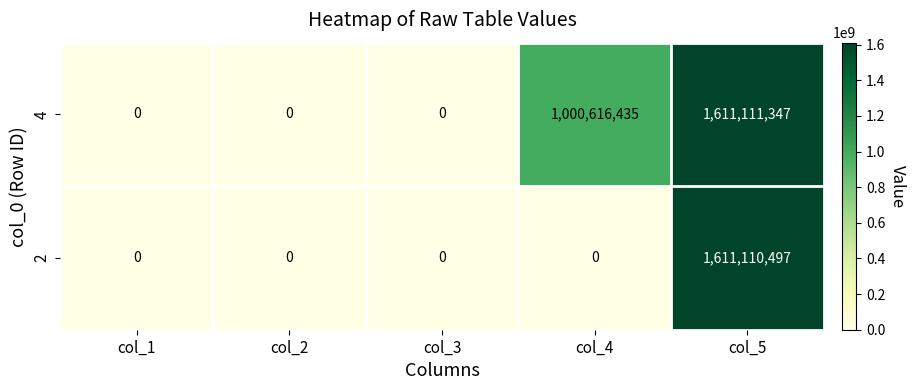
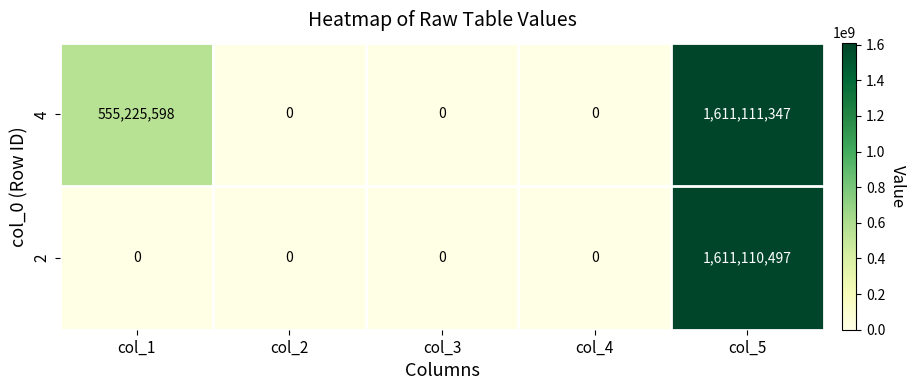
  {
    "4": {
-     "col_1": "0",
+     "col_1": "555,225,598",
      "col_2": "0",
      "col_3": "0",
-     "col_4": "1,000,616,435",
+     "col_4": "0",
      "col_5": "1,611,111,347"
    },
    "2": {
      "col_1": "0",
      "col_2": "0",
      "col_3": "0",
      "col_4": "0",
      "col_5": "1,611,110,497"
    }
  }
